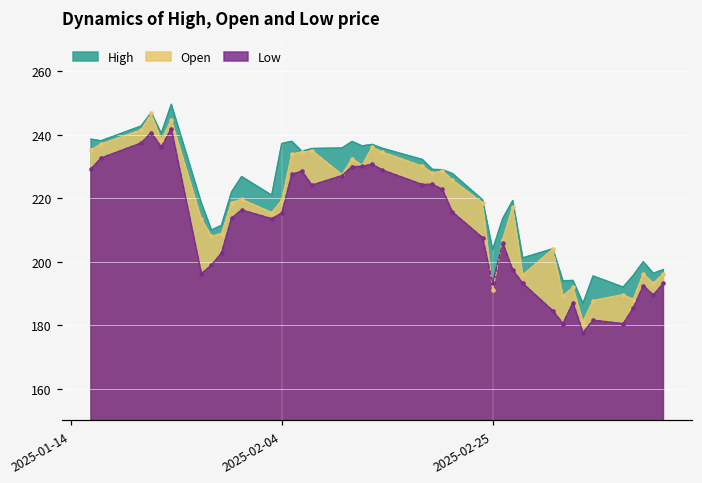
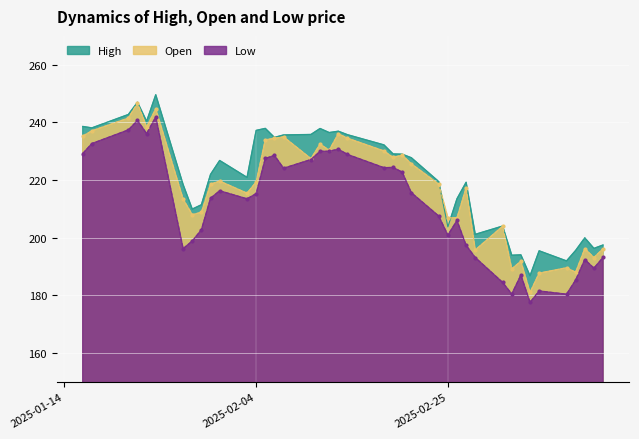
  {
    "High": {
      "2025-02-04": 237,
      "2025-02-25": 204
    },
    "Open": {
      "2025-02-04": 219,
-     "2025-02-25": 191
+     "2025-02-25": 207
    },
    "Low": {
      "2025-02-04": 215,
-     "2025-02-25": 193
+     "2025-02-25": 201
    }
  }
